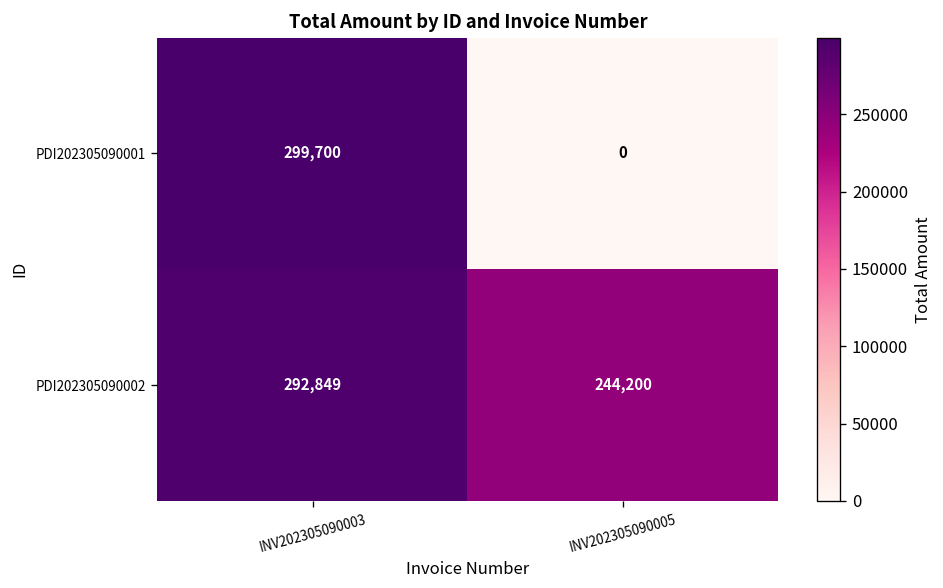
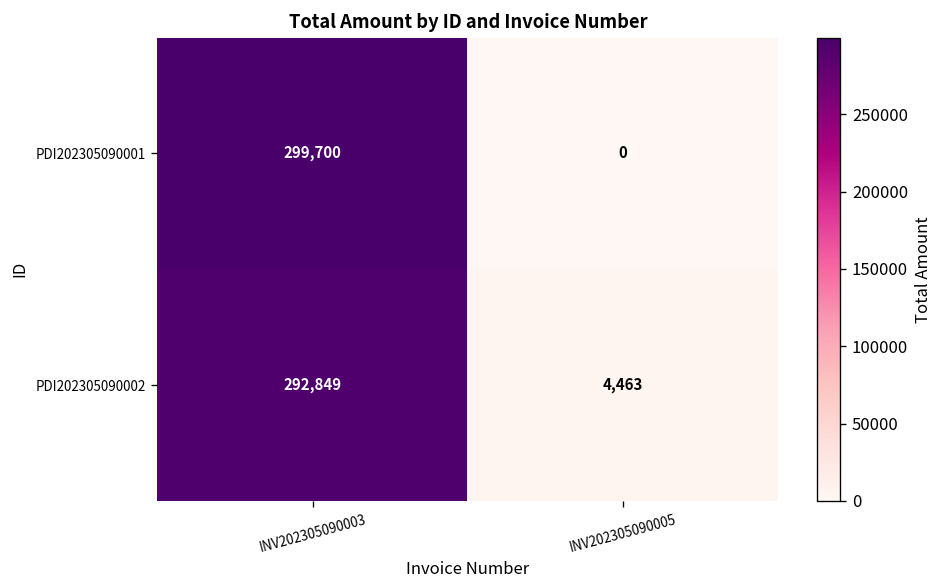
  {
    "PDI202305090001": {
      "INV202305090003": "299,700",
      "INV202305090005": "0"
    },
    "PDI202305090002": {
      "INV202305090003": "292,849",
-     "INV202305090005": "244,200"
+     "INV202305090005": "4,463"
    }
  }
